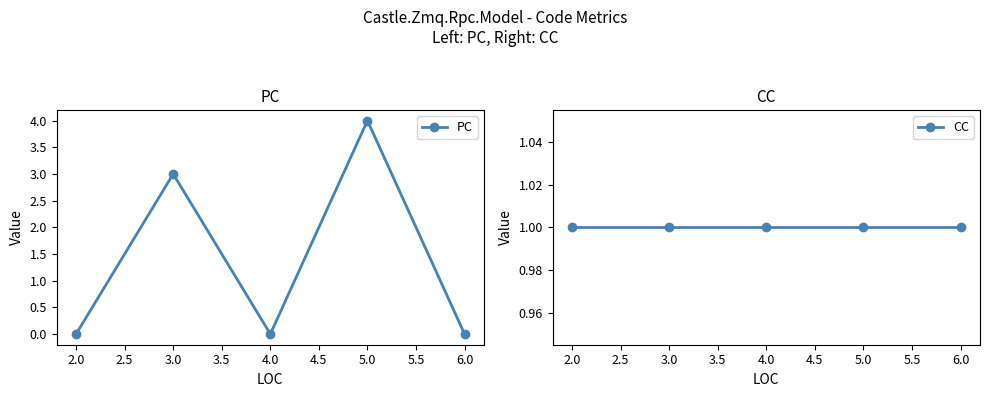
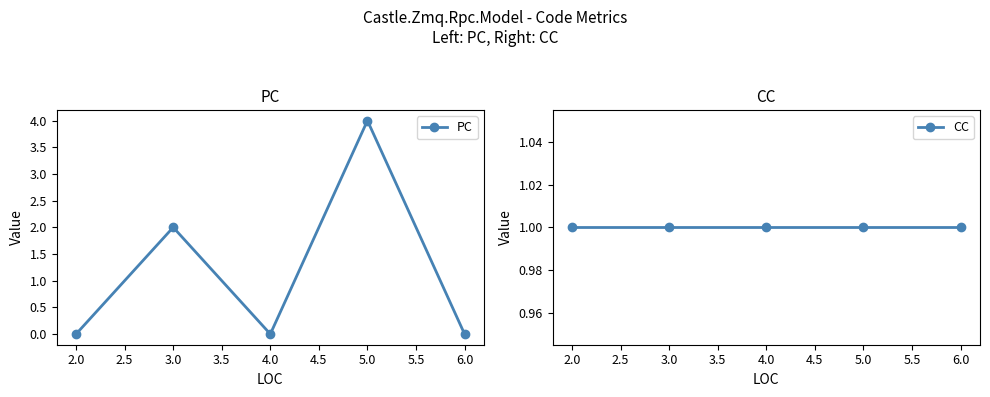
  {
    "PC": {
      "2.0": 0,
-     "3.0": 3,
+     "3.0": 2,
      "4.0": 0,
      "5.0": 4,
      "6.0": 0
    },
    "CC": {
      "2.0": 1.000,
      "3.0": 1.000,
      "4.0": 1.000,
      "5.0": 1.000,
      "6.0": 1.000
    }
  }
